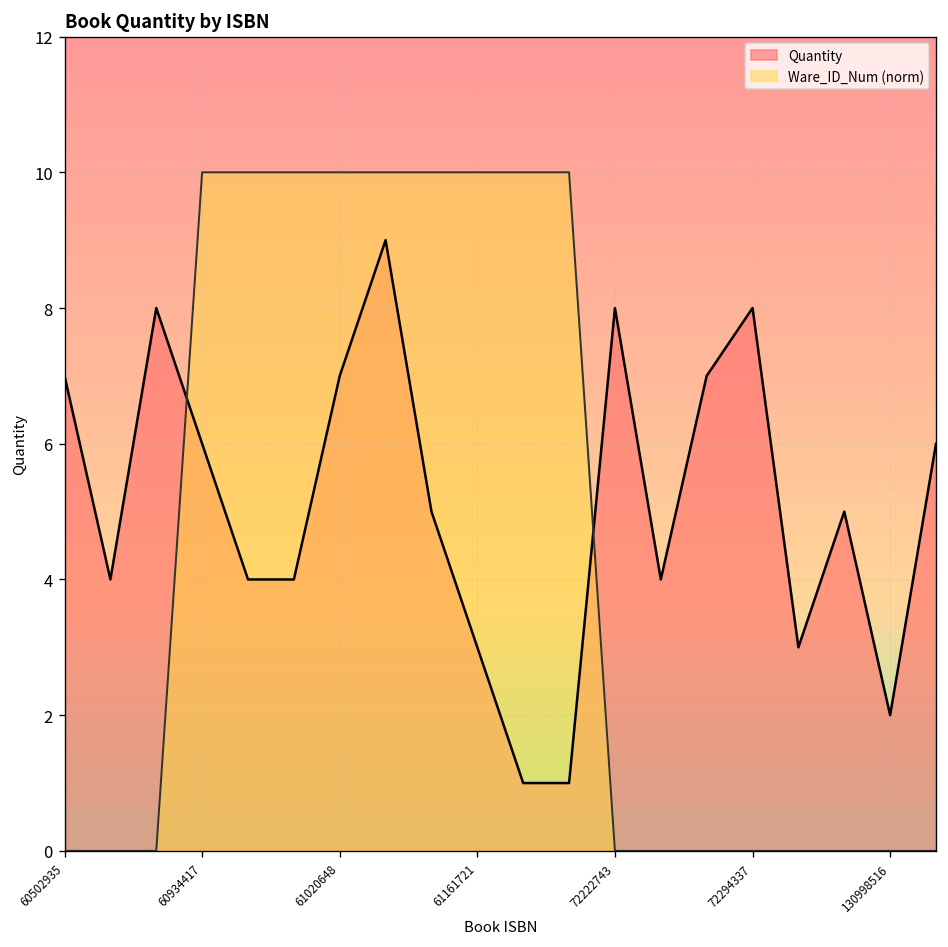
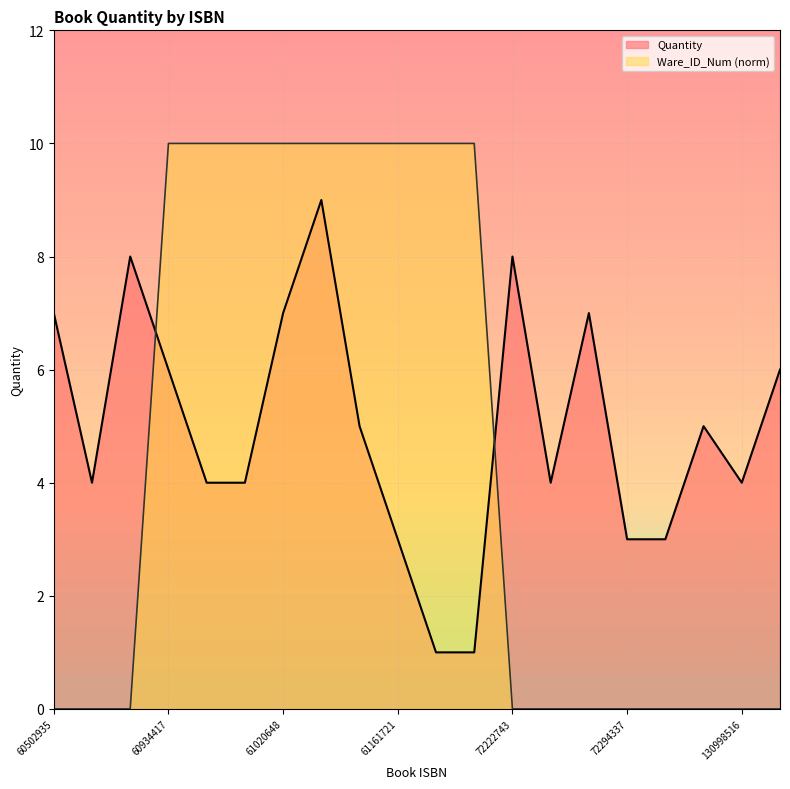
  {
    "Quantity": {
      "60502935": 7,
      "60934417": 6,
      "61020648": 7,
      "61161721": 3,
      "72222743": 8,
-     "72294337": 8,
-     "130998516": 2
+     "72294337": 3,
+     "130998516": 4
    },
    "Ware_ID_Num (norm)": {
      "60502935": 0,
      "60934417": 10,
      "61020648": 10,
      "61161721": 10,
      "72222743": 0,
      "72294337": 0,
      "130998516": 0
    }
  }
